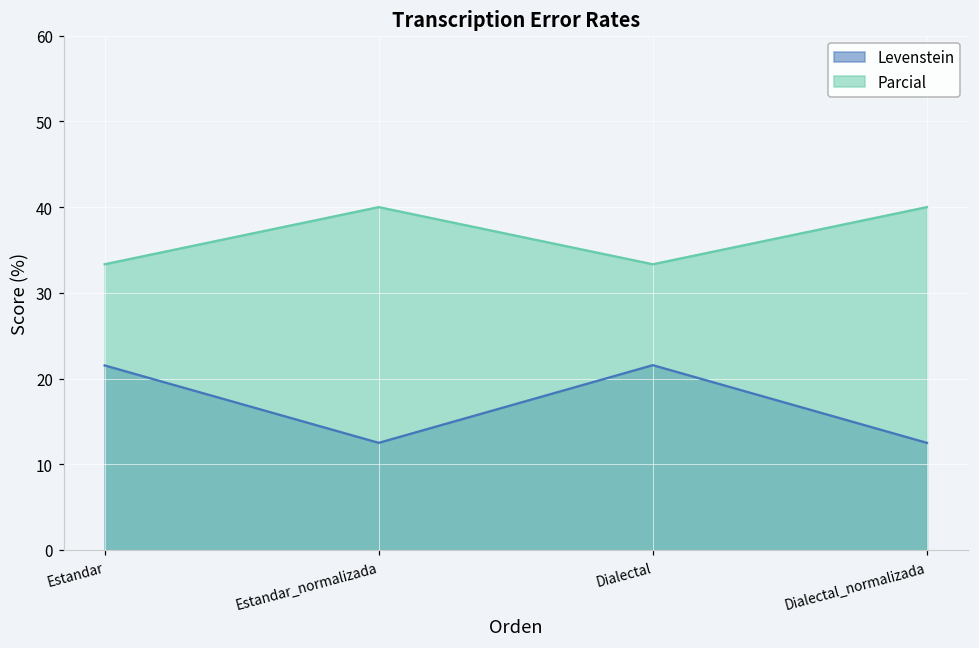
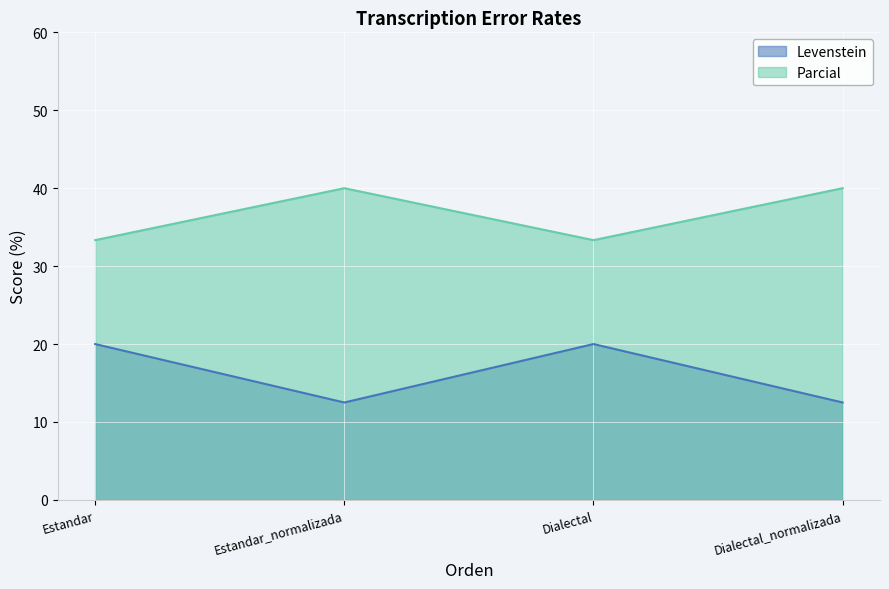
  {
    "Levenstein": {
-     "Estandar": 22,
+     "Estandar": 20,
      "Estandar_normalizada": 13,
-     "Dialectal": 22,
+     "Dialectal": 20,
      "Dialectal_normalizada": 13
    },
    "Parcial": {
      "Estandar": 33,
      "Estandar_normalizada": 40,
      "Dialectal": 33,
      "Dialectal_normalizada": 40
    }
  }
